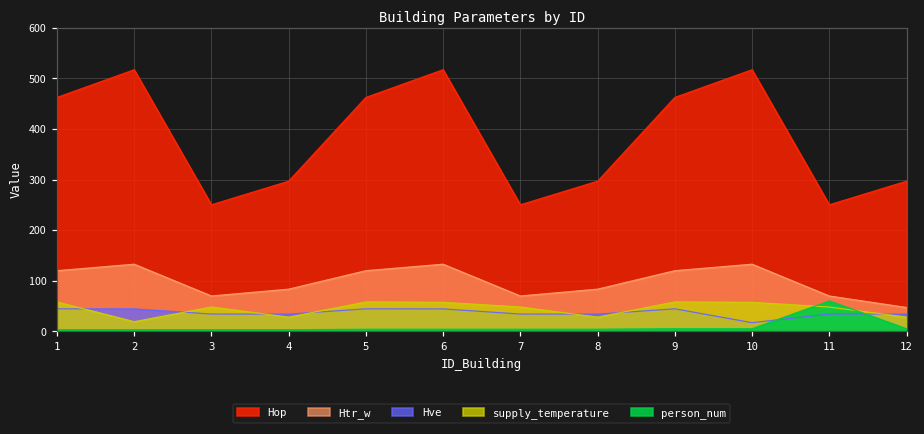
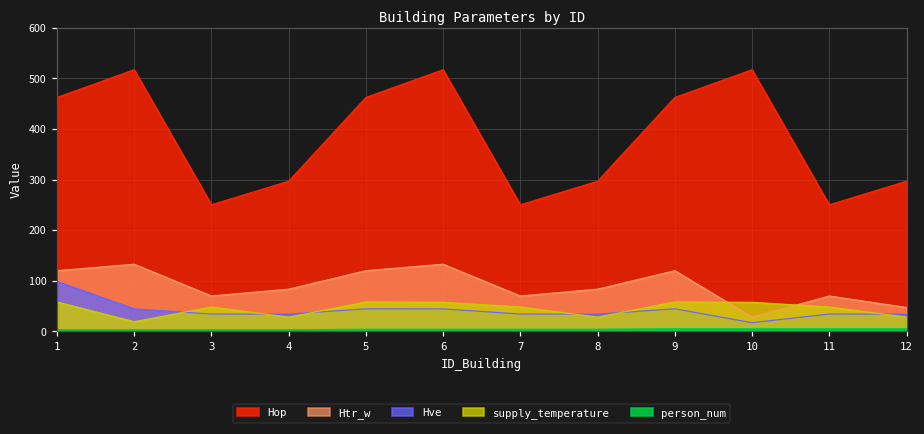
  {
    "Hop": {
      "1": 460,
      "2": 520,
      "3": 250,
      "4": 300,
      "5": 460,
      "6": 520,
      "7": 250,
      "8": 300,
      "9": 460,
      "10": 520,
      "11": 250,
      "12": 300
    },
    "Htr_w": {
      "1": 120,
      "2": 130,
      "3": 70,
      "4": 80,
      "5": 120,
      "6": 130,
      "7": 70,
      "8": 80,
      "9": 120,
-     "10": 130,
+     "10": 30,
      "11": 70,
      "12": 50
    },
    "Hve": {
-     "1": 40,
+     "1": 100,
      "2": 40,
      "3": 30,
      "4": 30,
      "5": 40,
      "6": 40,
      "7": 30,
      "8": 30,
      "9": 40,
      "10": 20,
      "11": 30,
      "12": 30
    },
    "supply_temperature": {
      "1": 60,
      "2": 20,
      "3": 50,
      "4": 30,
      "5": 60,
      "6": 60,
      "7": 50,
      "8": 30,
      "9": 60,
      "10": 60,
      "11": 50,
      "12": 30
    },
    "person_num": {
      "1": 0,
      "2": 0,
      "3": 0,
      "4": 0,
      "5": 0,
      "6": 0,
      "7": 0,
      "8": 0,
      "9": 10,
      "10": 10,
-     "11": 60,
+     "11": 10,
      "12": 10
    }
  }
